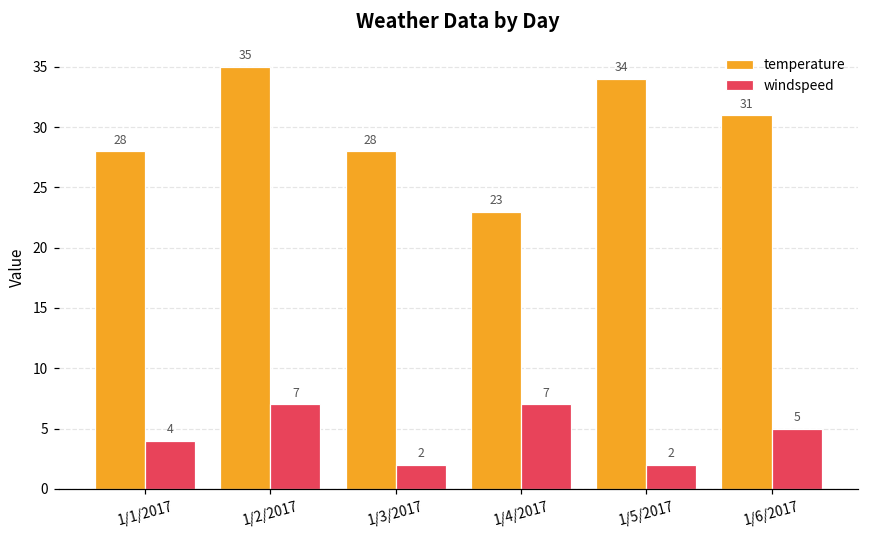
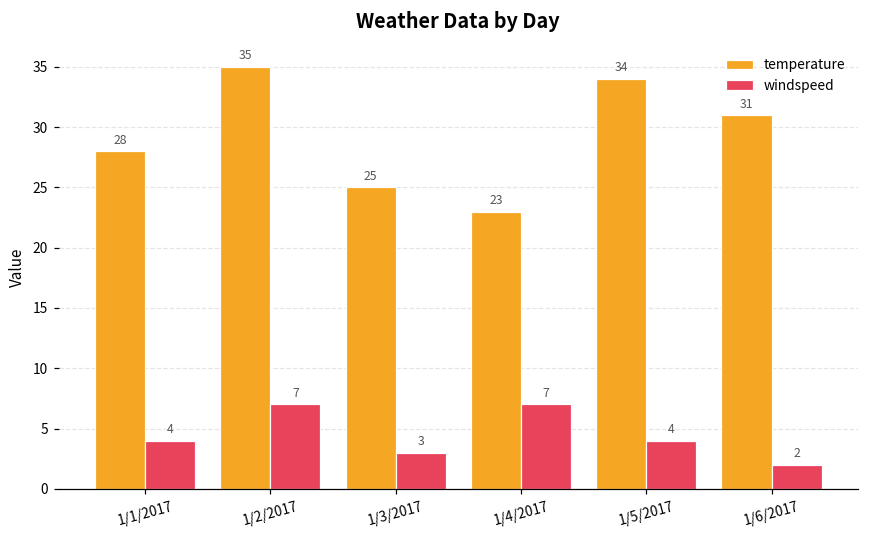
  {
    "temperature": {
      "1/1/2017": 28,
      "1/2/2017": 35,
-     "1/3/2017": 28,
+     "1/3/2017": 25,
      "1/4/2017": 23,
      "1/5/2017": 34,
      "1/6/2017": 31
    },
    "windspeed": {
      "1/1/2017": 4,
      "1/2/2017": 7,
-     "1/3/2017": 2,
+     "1/3/2017": 3,
      "1/4/2017": 7,
-     "1/5/2017": 2,
-     "1/6/2017": 5
+     "1/5/2017": 4,
+     "1/6/2017": 2
    }
  }
